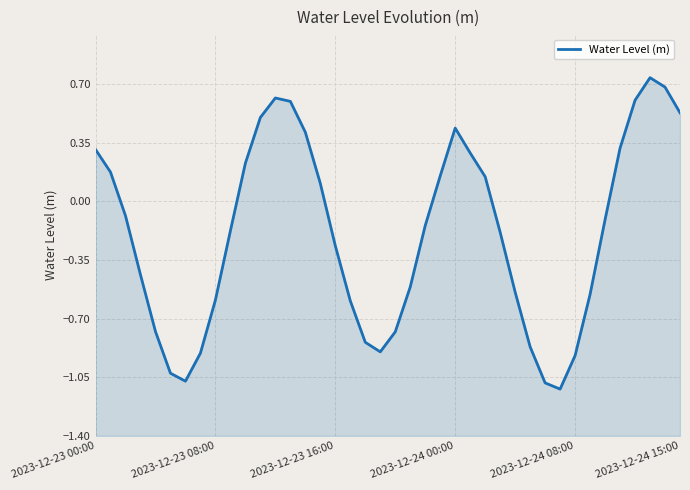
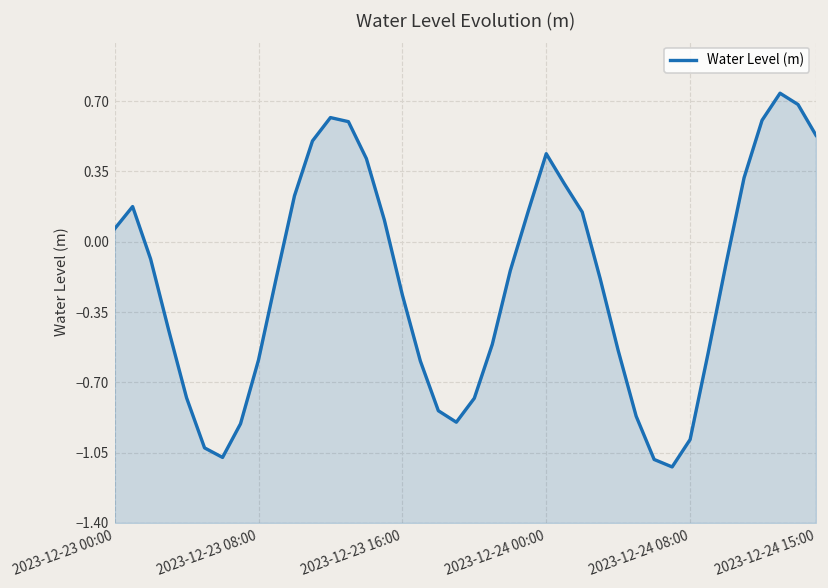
  {
-   "2023-12-23 00:00": 0.31,
+   "2023-12-23 00:00": 0.06,
    "2023-12-23 08:00": -0.59,
    "2023-12-23 16:00": -0.26,
    "2023-12-24 00:00": 0.44,
-   "2023-12-24 08:00": -0.92,
+   "2023-12-24 08:00": -0.98,
    "2023-12-24 15:00": 0.53
  }
